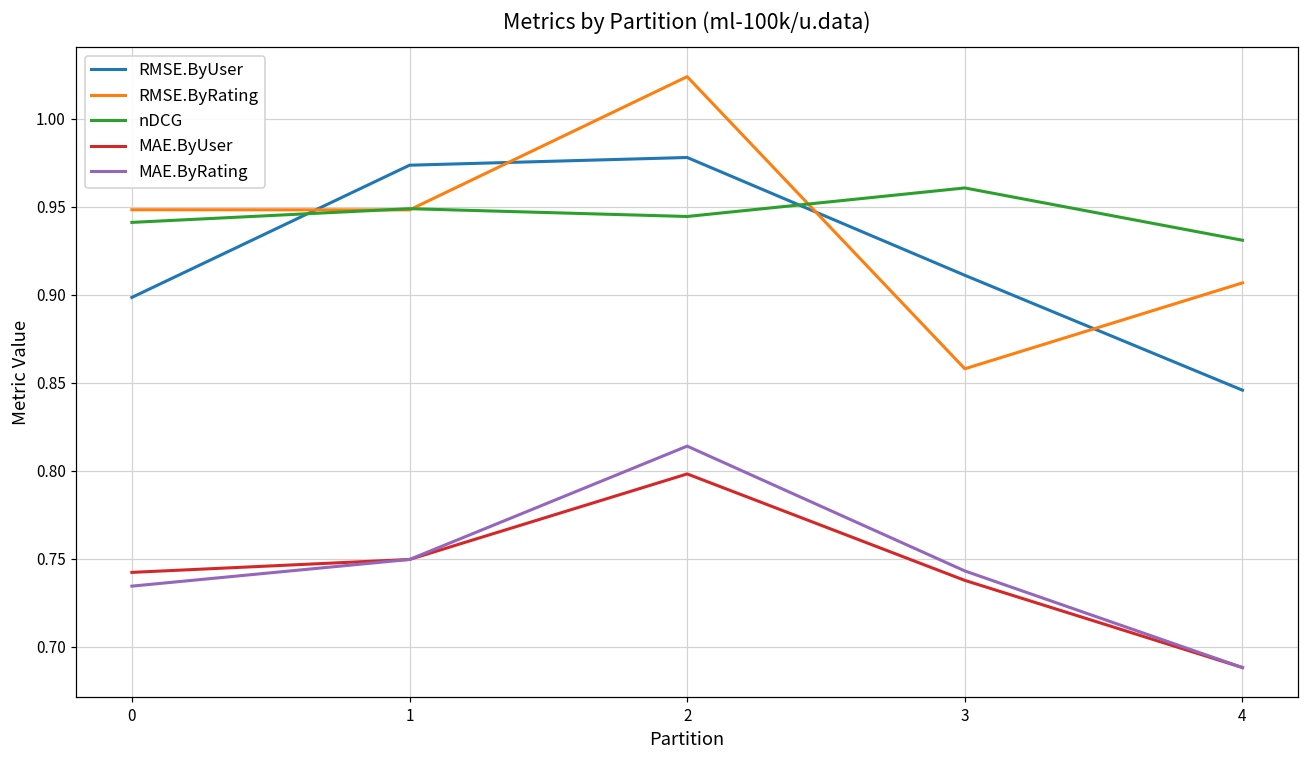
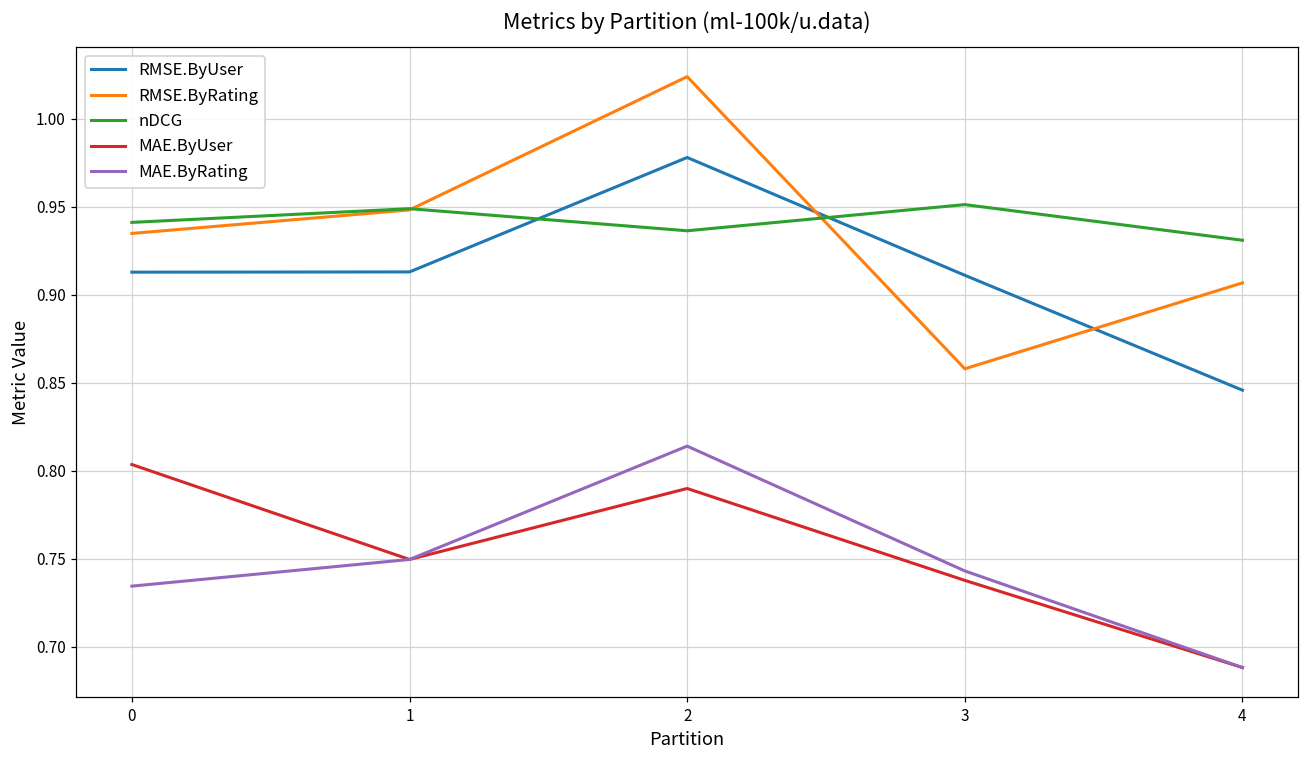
  {
    "RMSE.ByUser": {
-     "0": 0.898,
-     "1": 0.973,
+     "0": 0.913,
+     "1": 0.913,
      "2": 0.978,
      "3": 0.911,
      "4": 0.846
    },
    "RMSE.ByRating": {
-     "0": 0.948,
+     "0": 0.935,
      "2": 1.024,
      "3": 0.858,
      "4": 0.907
    },
    "nDCG": {
      "0": 0.941,
-     "2": 0.944,
-     "3": 0.961,
+     "2": 0.936,
+     "3": 0.951,
      "4": 0.931
    },
    "MAE.ByUser": {
-     "0": 0.742,
-     "2": 0.798,
+     "0": 0.803,
+     "2": 0.790,
      "3": 0.738
    },
    "MAE.ByRating": {
      "0": 0.734,
      "2": 0.814,
      "3": 0.743
    }
  }
